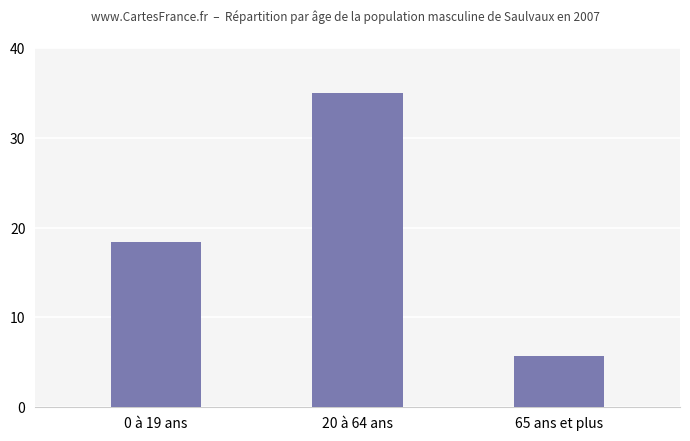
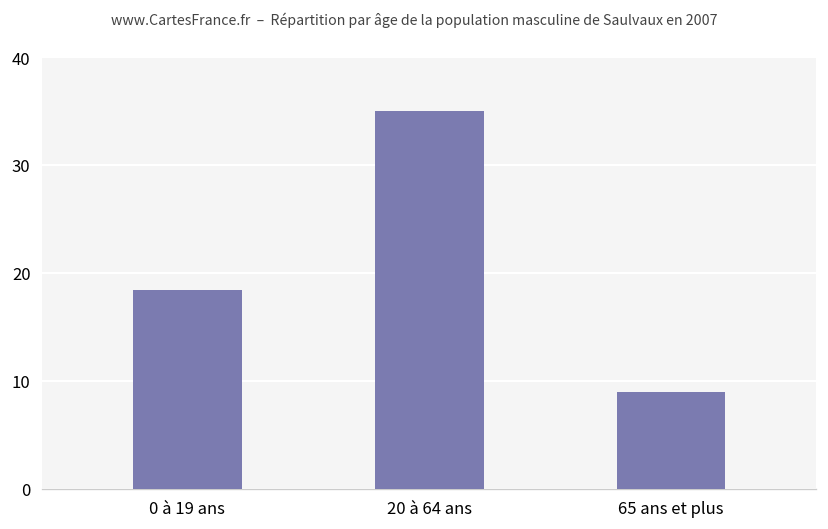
  {
    "0 à 19 ans": 18,
    "20 à 64 ans": 35,
-   "65 ans et plus": 6
+   "65 ans et plus": 9
  }
